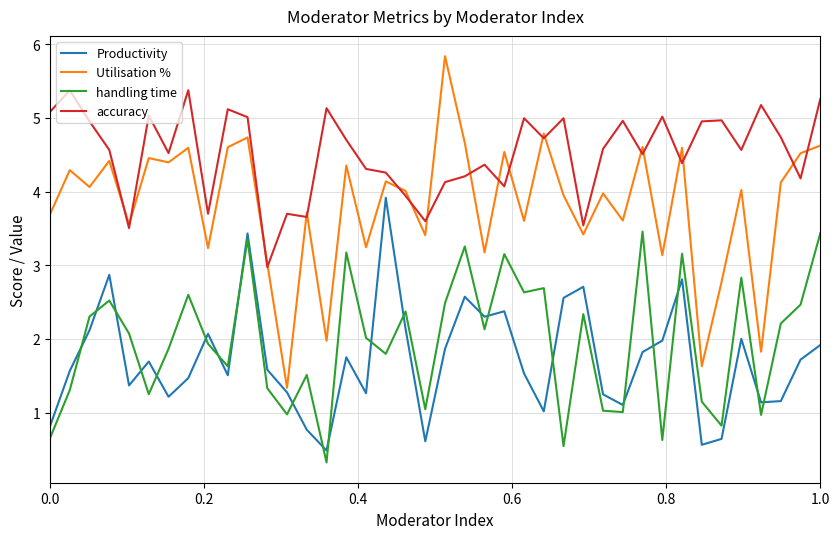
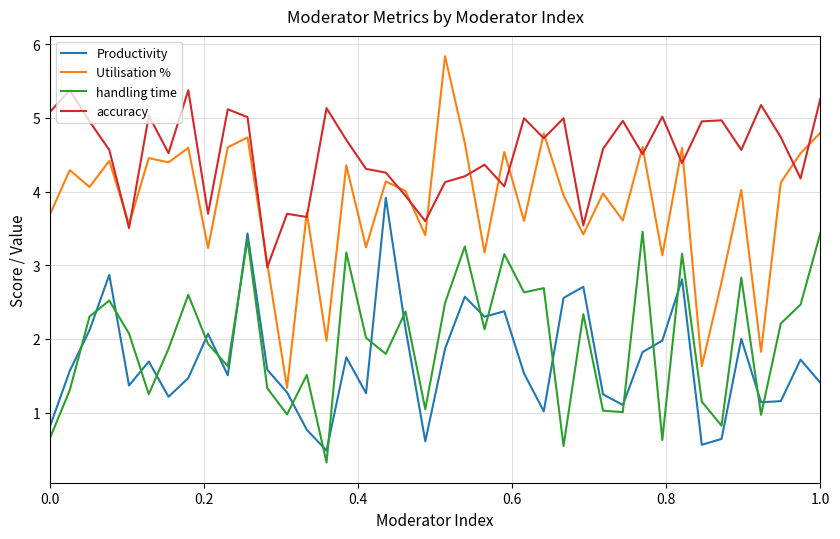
  {
    "Productivity": {
      "0.0": 0.8,
-     "1.0": 1.9
+     "1.0": 1.4
    },
    "Utilisation %": {
      "0.0": 3.7,
-     "1.0": 4.6
+     "1.0": 4.8
    },
    "handling time": {
      "0.0": 0.7,
      "1.0": 3.4
    },
    "accuracy": {
      "0.0": 5.1,
      "1.0": 5.3
    }
  }
